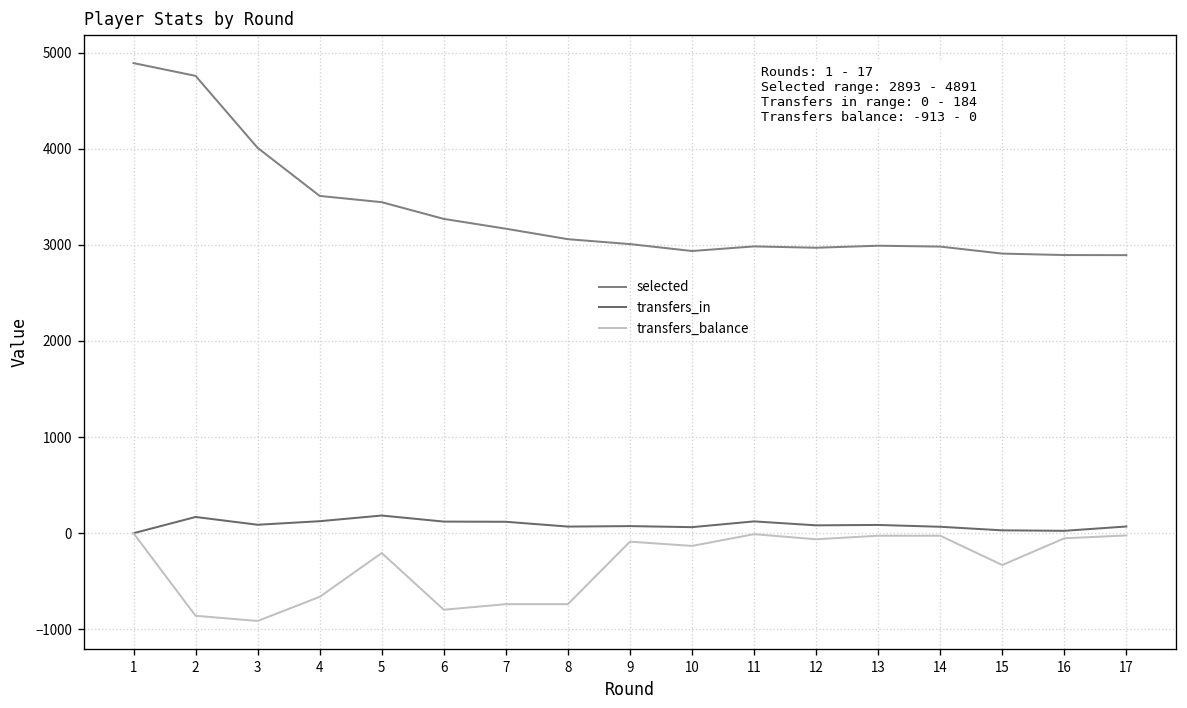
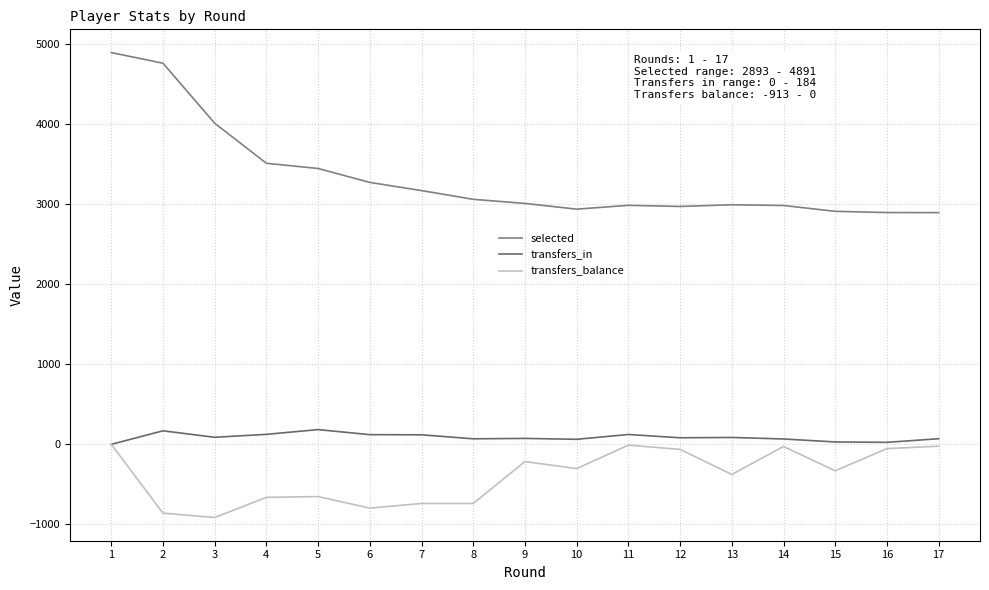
  {
    "transfers_balance": {
      "2": -900,
      "3": -900,
      "4": -700,
-     "5": -200,
+     "5": -700,
      "6": -800,
      "7": -700,
      "8": -700,
-     "9": -100,
-     "10": -100,
+     "9": -200,
+     "10": -300,
      "11": 0,
      "12": -100,
-     "13": 0,
+     "13": -400,
      "14": 0,
      "15": -300,
      "16": -100,
      "17": 0
    }
  }
